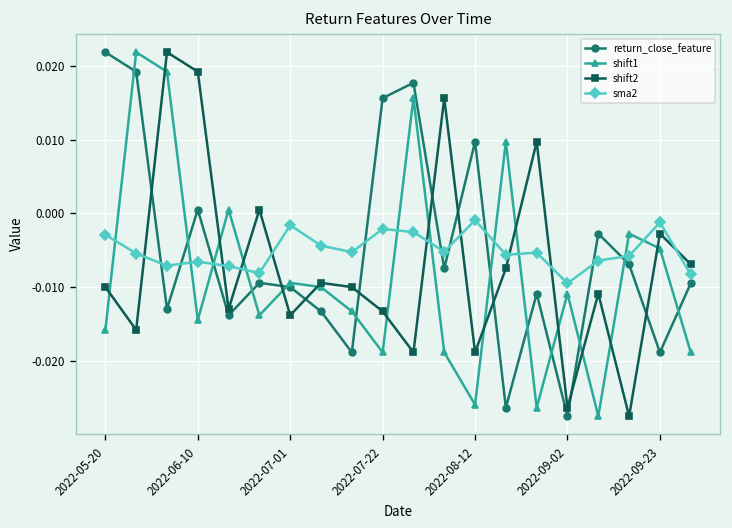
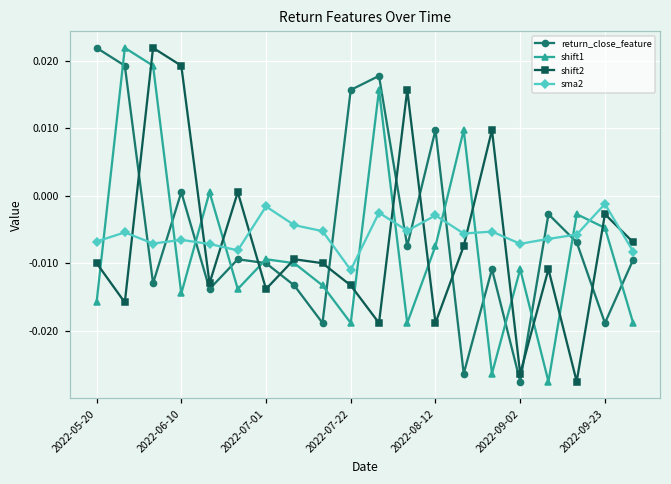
  {
    "shift1": {
      "2022-05-20": -0.016,
      "2022-06-10": -0.014,
      "2022-07-01": -0.009,
      "2022-07-22": -0.019,
-     "2022-08-12": -0.026,
+     "2022-08-12": -0.007,
      "2022-09-02": -0.011,
      "2022-09-23": -0.005
    },
    "sma2": {
-     "2022-05-20": -0.003,
+     "2022-05-20": -0.007,
      "2022-06-10": -0.007,
      "2022-07-01": -0.002,
-     "2022-07-22": -0.002,
-     "2022-08-12": -0.001,
-     "2022-09-02": -0.009,
+     "2022-07-22": -0.011,
+     "2022-08-12": -0.003,
+     "2022-09-02": -0.007,
      "2022-09-23": -0.001
    }
  }
